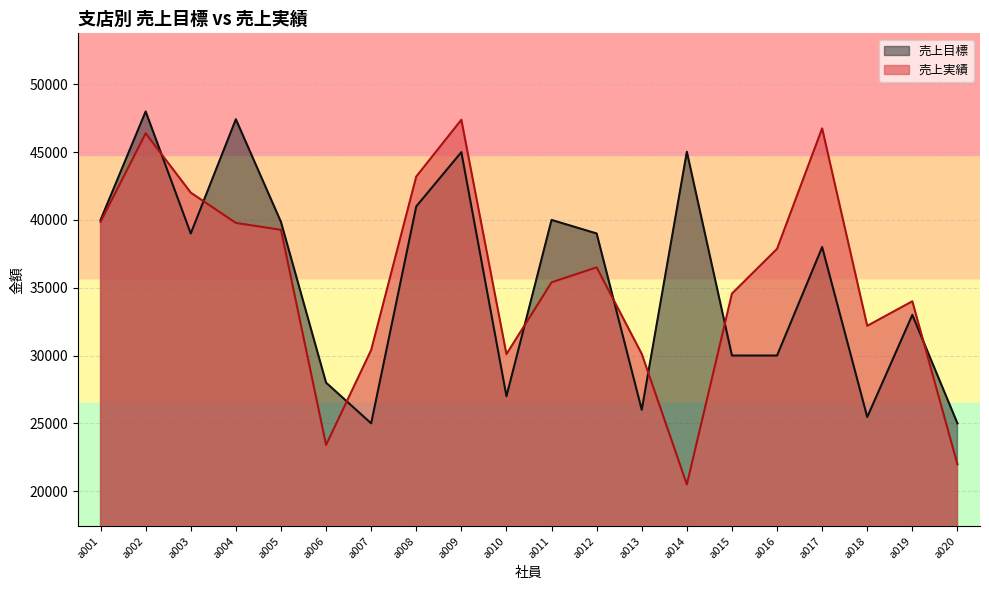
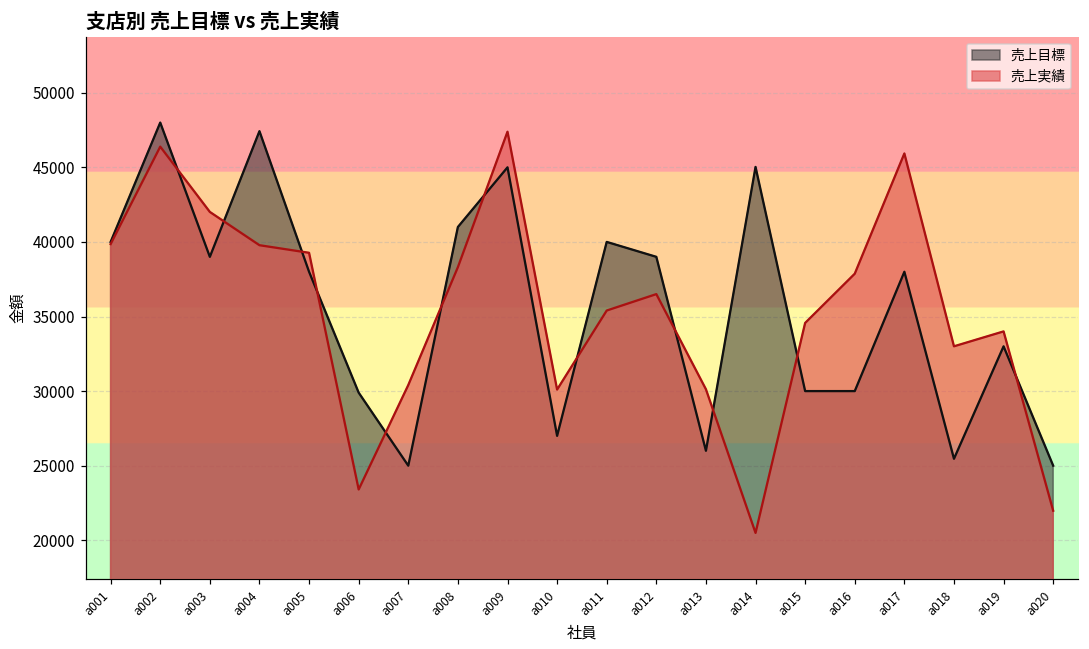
  {
    "売上目標": {
      "a002": 48000,
      "a003": 39000,
      "a004": 47400,
-     "a005": 39900,
-     "a006": 28000,
+     "a005": 38000,
+     "a006": 29900,
      "a007": 25000,
      "a008": 41000,
      "a009": 45000,
      "a010": 27000,
      "a011": 40000,
      "a012": 39000,
      "a013": 26000,
      "a014": 45000,
      "a015": 30000,
      "a016": 30000,
      "a017": 38000,
      "a018": 25500,
      "a019": 33000,
      "a020": 25000
    },
    "売上実績": {
      "a002": 46400,
      "a003": 42000,
      "a004": 39800,
      "a005": 39300,
      "a006": 23400,
      "a007": 30400,
-     "a008": 43200,
+     "a008": 38300,
      "a009": 47400,
      "a010": 30100,
      "a011": 35400,
      "a012": 36500,
      "a013": 30100,
      "a014": 20500,
      "a015": 34600,
      "a016": 37900,
-     "a017": 46800,
-     "a018": 32200,
+     "a017": 45900,
+     "a018": 33000,
      "a019": 34000,
      "a020": 22000
    }
  }
